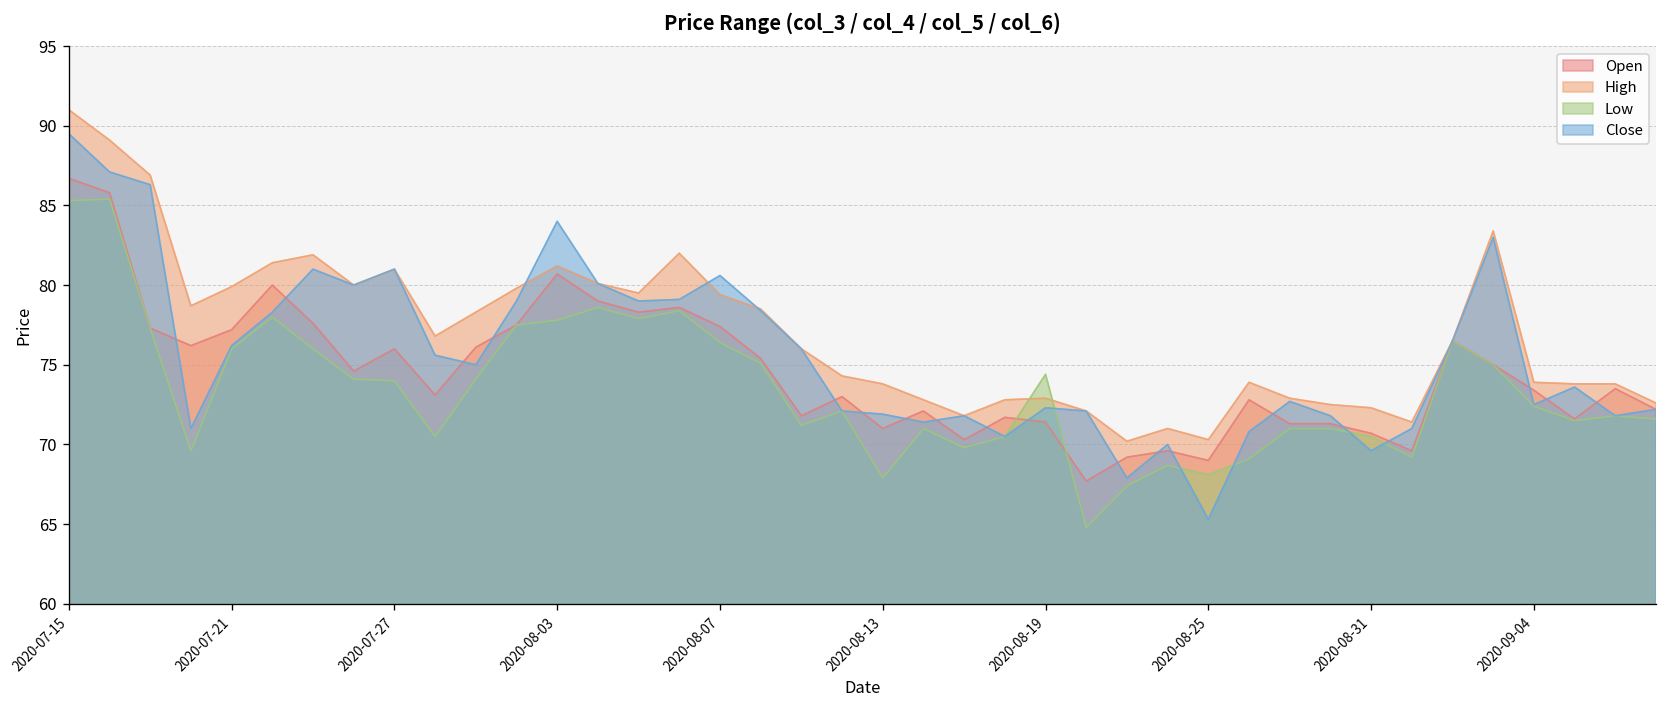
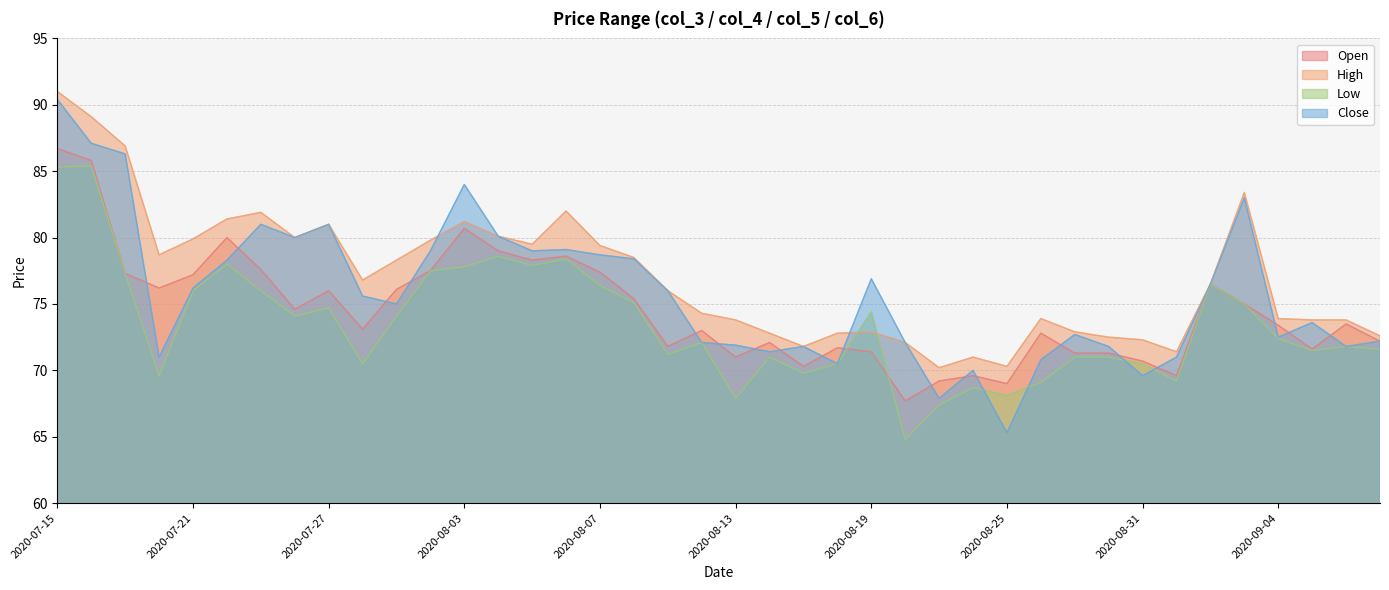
  {
    "Low": {
      "2020-07-15": 85.3,
      "2020-07-21": 76.0,
-     "2020-07-27": 74.0,
+     "2020-07-27": 74.7,
      "2020-08-03": 77.8,
      "2020-08-07": 76.4,
      "2020-08-13": 67.9,
      "2020-08-19": 74.4,
      "2020-08-25": 68.1,
      "2020-08-31": 70.5
    },
    "Close": {
-     "2020-07-15": 89.5,
+     "2020-07-15": 90.4,
      "2020-07-21": 76.2,
      "2020-08-03": 84.0,
-     "2020-08-07": 80.6,
+     "2020-08-07": 78.7,
      "2020-08-13": 71.9,
-     "2020-08-19": 72.3,
+     "2020-08-19": 76.9,
      "2020-08-25": 65.3,
      "2020-08-31": 69.6
    }
  }
